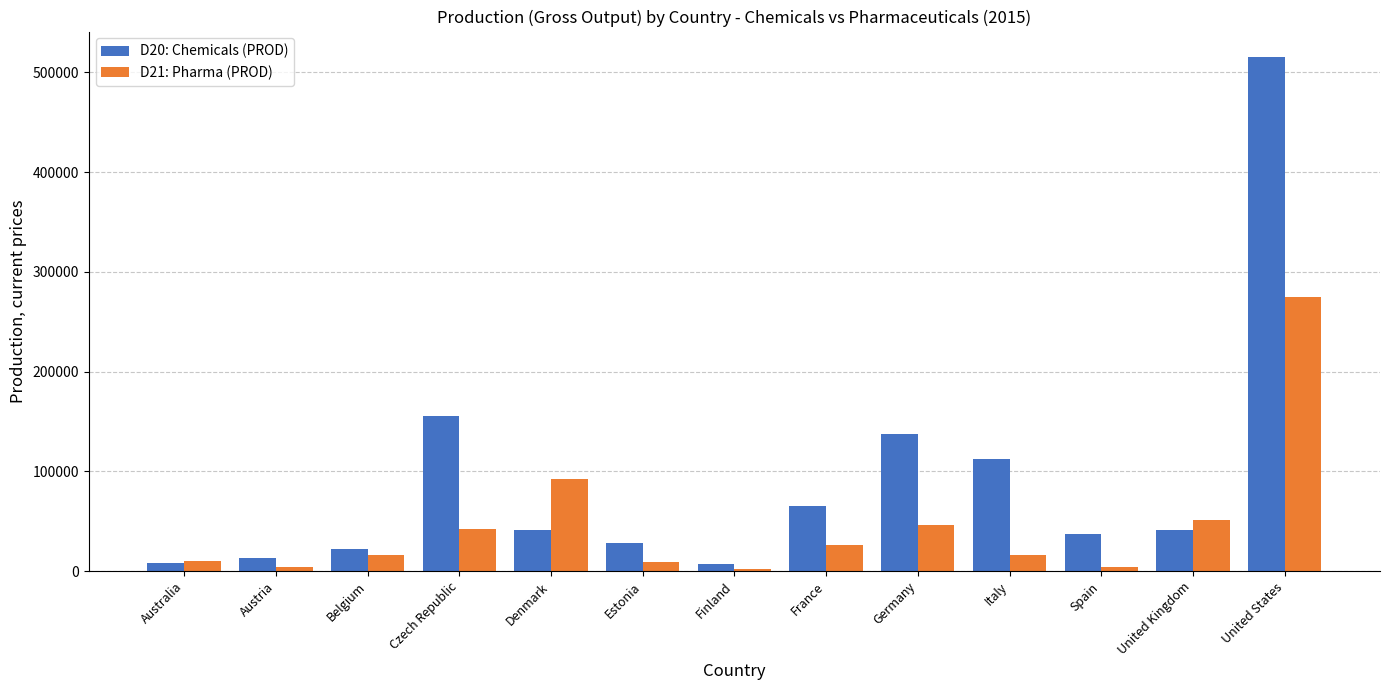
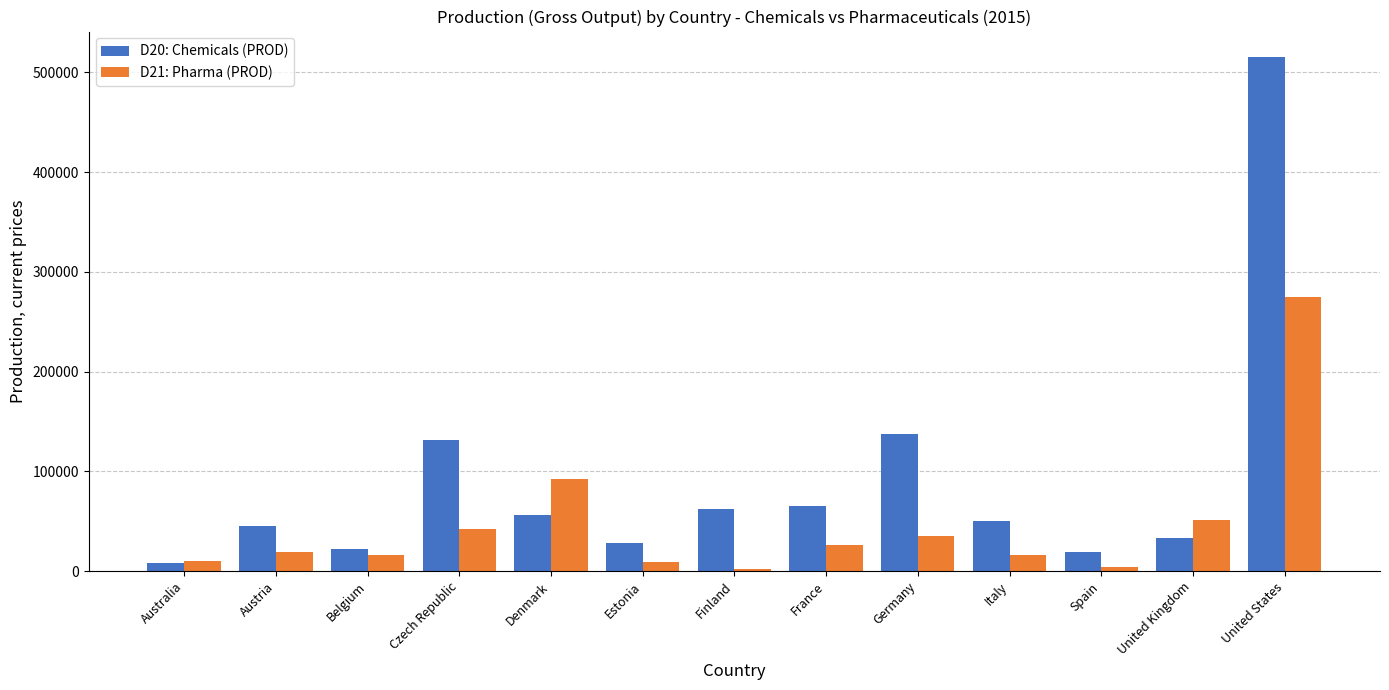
  {
    "D20: Chemicals (PROD)": {
      "Australia": 10000,
-     "Austria": 10000,
+     "Austria": 40000,
      "Belgium": 20000,
-     "Czech Republic": 160000,
-     "Denmark": 40000,
+     "Czech Republic": 130000,
+     "Denmark": 60000,
      "Estonia": 30000,
-     "Finland": 10000,
+     "Finland": 60000,
      "France": 60000,
      "Germany": 140000,
-     "Italy": 110000,
-     "Spain": 40000,
-     "United Kingdom": 40000,
+     "Italy": 50000,
+     "Spain": 20000,
+     "United Kingdom": 30000,
      "United States": 520000
    },
    "D21: Pharma (PROD)": {
      "Australia": 10000,
-     "Austria": 0,
+     "Austria": 20000,
      "Belgium": 20000,
      "Czech Republic": 40000,
      "Denmark": 90000,
      "Estonia": 10000,
      "France": 30000,
-     "Germany": 50000,
+     "Germany": 40000,
      "Italy": 20000,
      "Spain": 0,
      "United Kingdom": 50000,
      "United States": 270000
    }
  }
